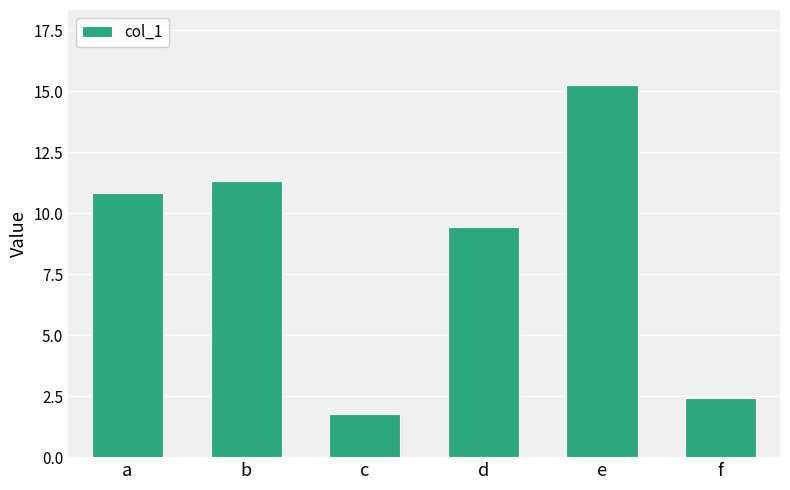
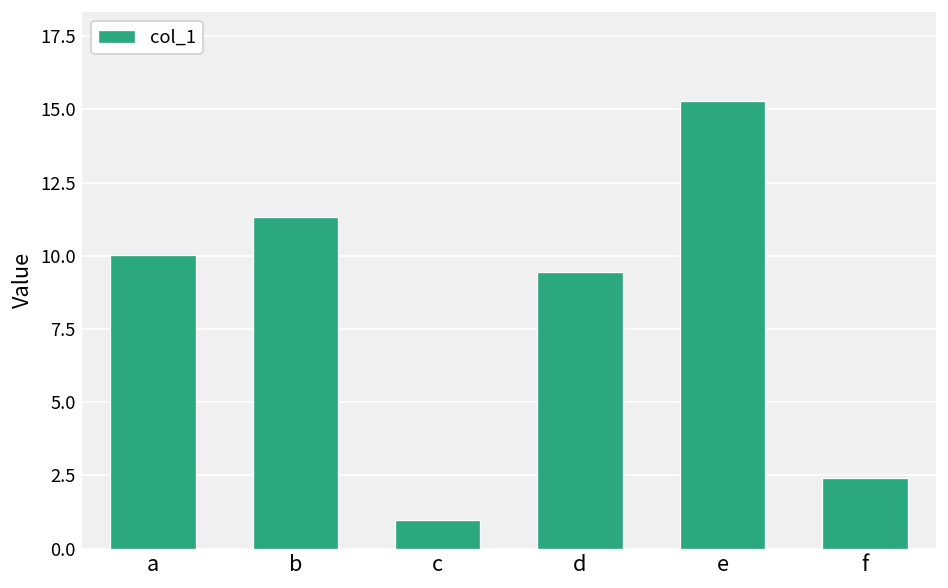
  {
-   "a": 10.8,
+   "a": 10.0,
    "b": 11.3,
-   "c": 1.8,
+   "c": 1.0,
    "d": 9.4,
    "e": 15.3,
    "f": 2.4
  }
